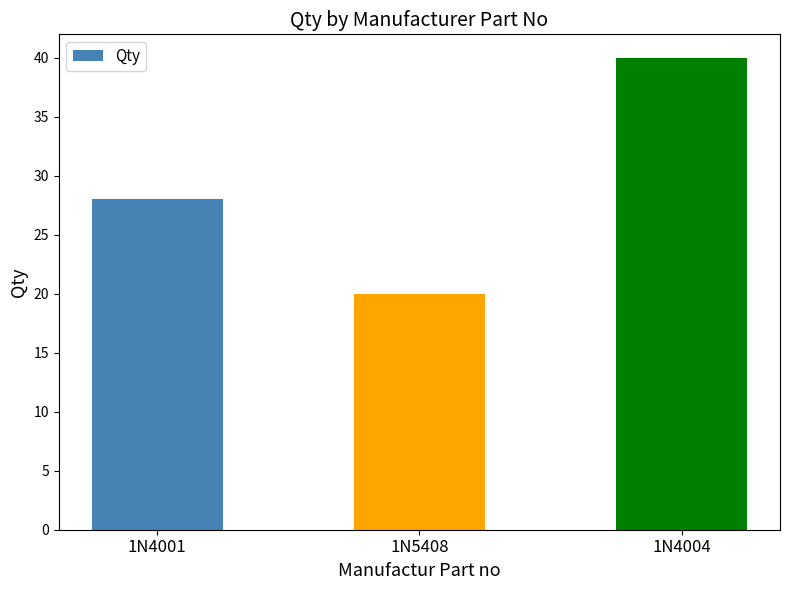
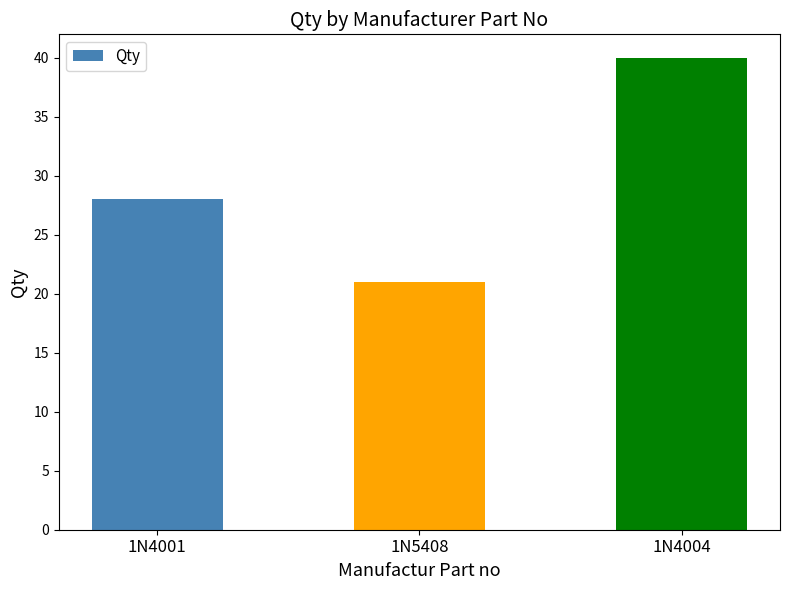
  {
    "1N4001": 28,
-   "1N5408": 20,
+   "1N5408": 21,
    "1N4004": 40
  }
